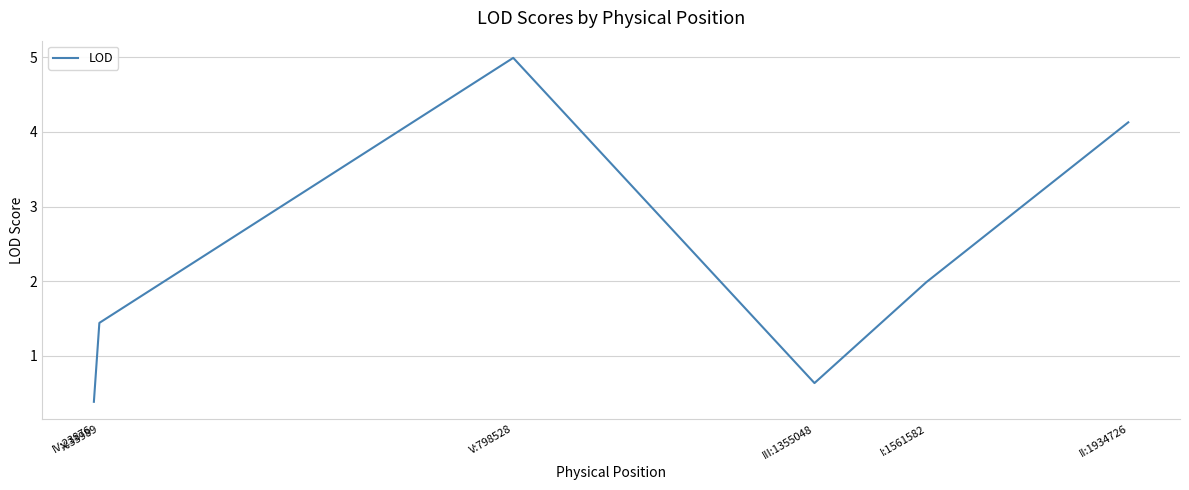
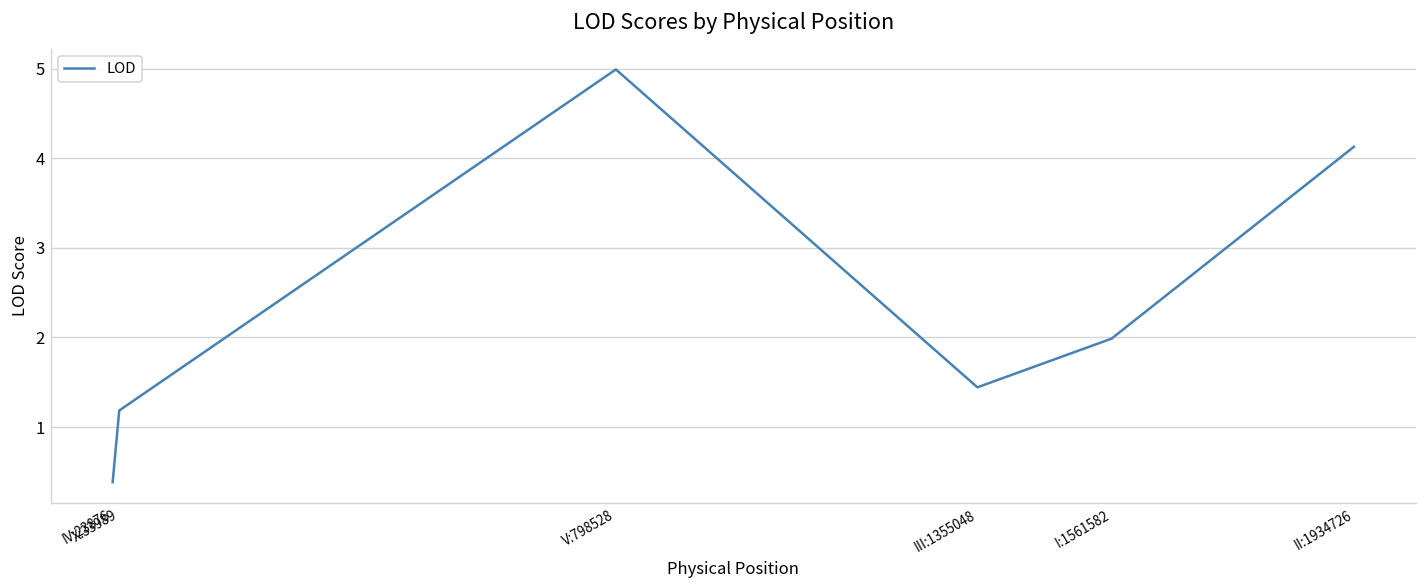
  {
    "IV:23876": 0.4,
-   "X:33989": 1.4,
+   "X:33989": 1.2,
    "V:798528": 5.0,
-   "III:1355048": 0.6,
+   "III:1355048": 1.4,
    "I:1561582": 2.0,
    "II:1934726": 4.1
  }
